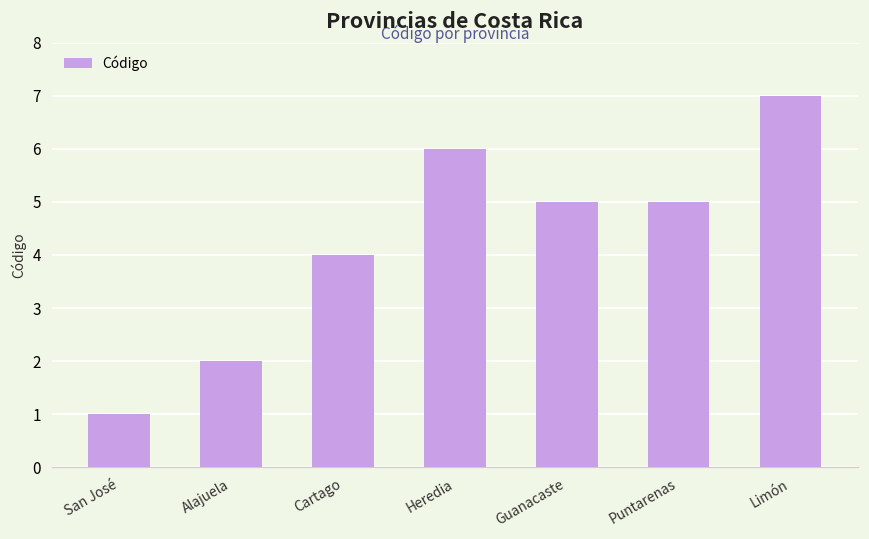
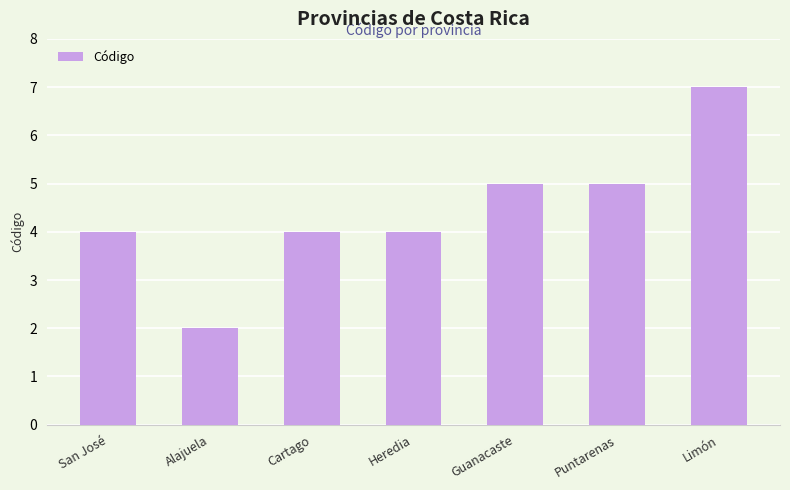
  {
-   "San José": 1,
+   "San José": 4,
    "Alajuela": 2,
    "Cartago": 4,
-   "Heredia": 6,
+   "Heredia": 4,
    "Guanacaste": 5,
    "Puntarenas": 5,
    "Limón": 7
  }
